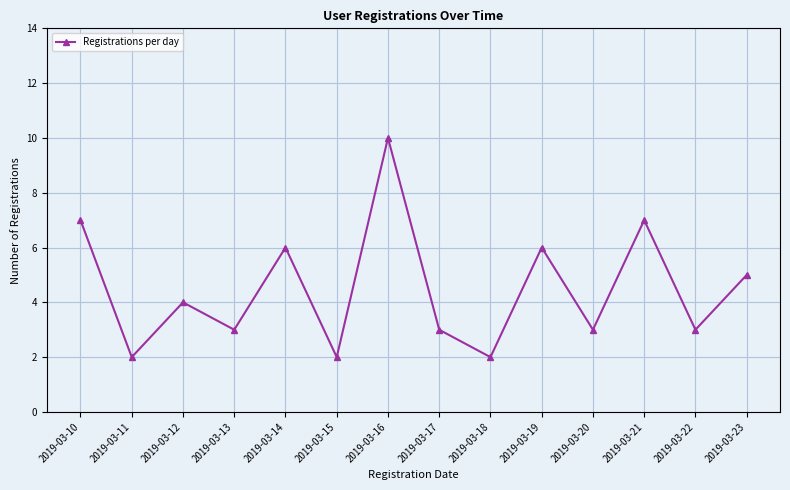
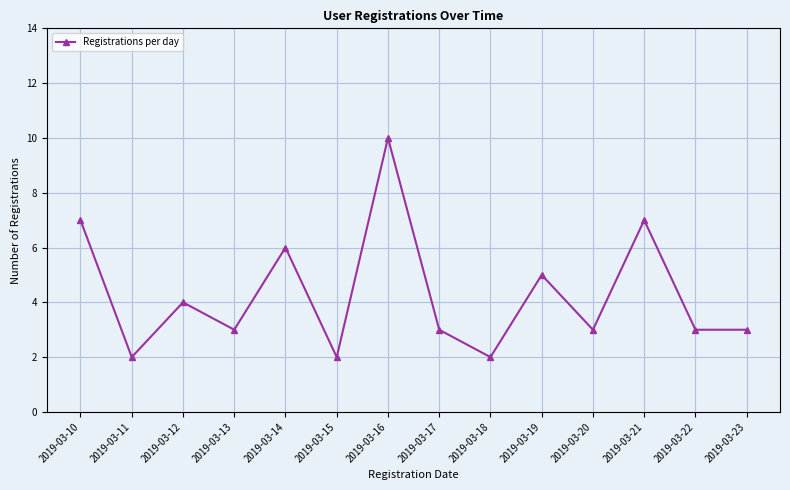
  {
    "2019-03-10": 7,
    "2019-03-11": 2,
    "2019-03-12": 4,
    "2019-03-13": 3,
    "2019-03-14": 6,
    "2019-03-15": 2,
    "2019-03-16": 10,
    "2019-03-17": 3,
    "2019-03-18": 2,
-   "2019-03-19": 6,
+   "2019-03-19": 5,
    "2019-03-20": 3,
    "2019-03-21": 7,
    "2019-03-22": 3,
-   "2019-03-23": 5
+   "2019-03-23": 3
  }
